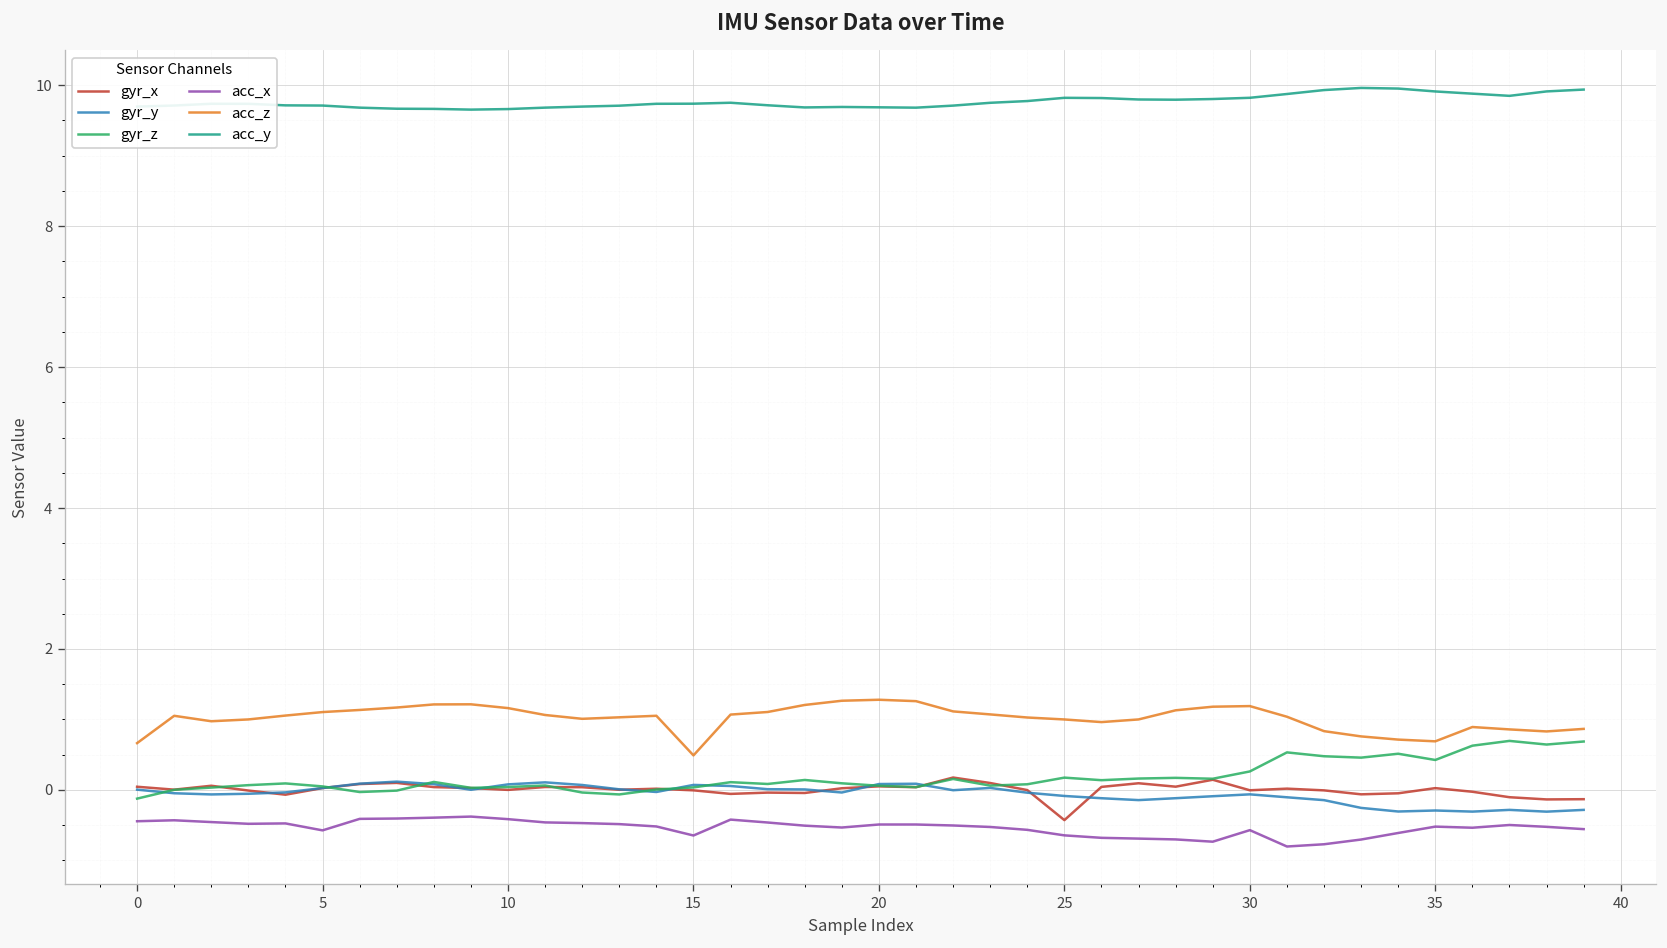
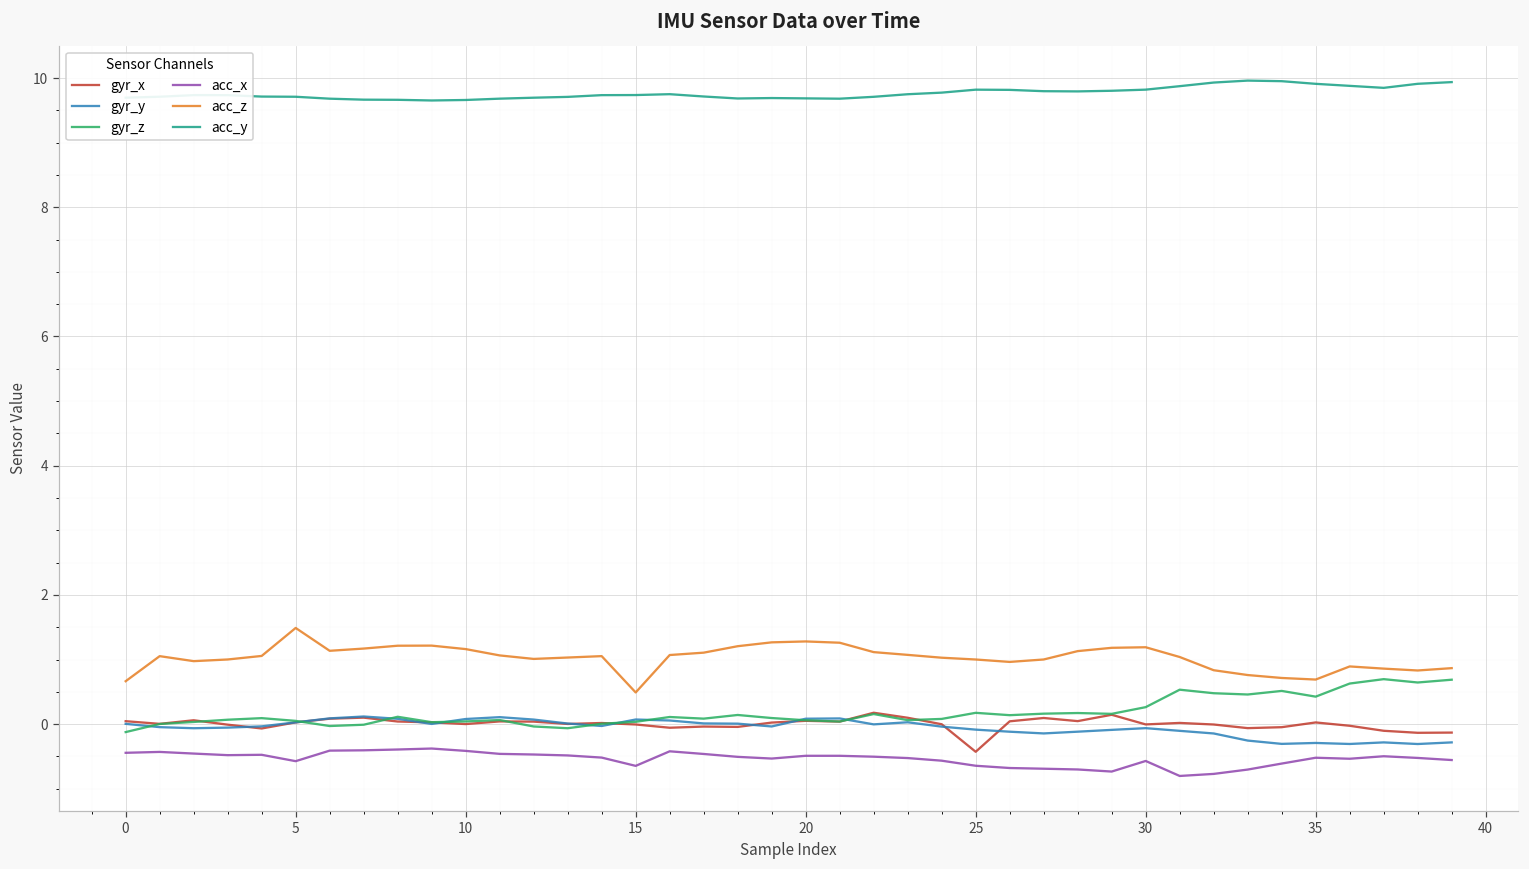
  {
    "gyr_x": {
      "25": -0.4,
      "30": 0.0,
      "35": 0.0
    },
    "gyr_y": {
      "25": -0.1,
      "30": -0.1,
      "35": -0.3
    },
    "acc_x": {
      "0": -0.4,
      "5": -0.6,
      "10": -0.4,
      "15": -0.6,
      "20": -0.5,
      "25": -0.6,
      "30": -0.6,
      "35": -0.5
    },
    "acc_z": {
      "0": 0.7,
-     "5": 1.1,
+     "5": 1.5,
      "10": 1.2,
      "15": 0.5,
      "20": 1.3,
      "25": 1.0,
      "30": 1.2,
      "35": 0.7
    }
  }
